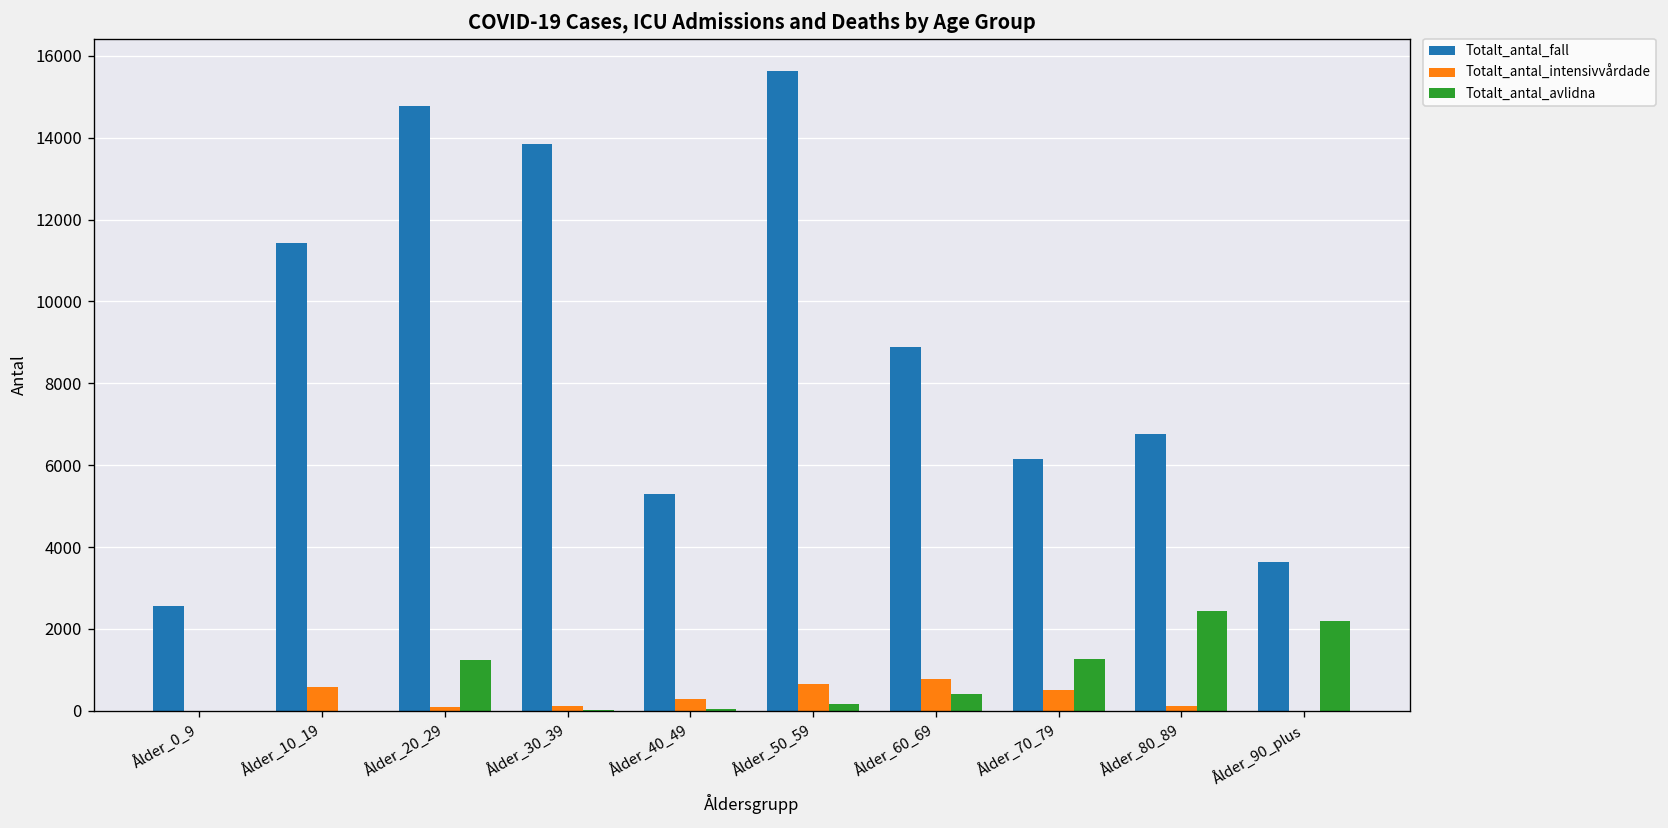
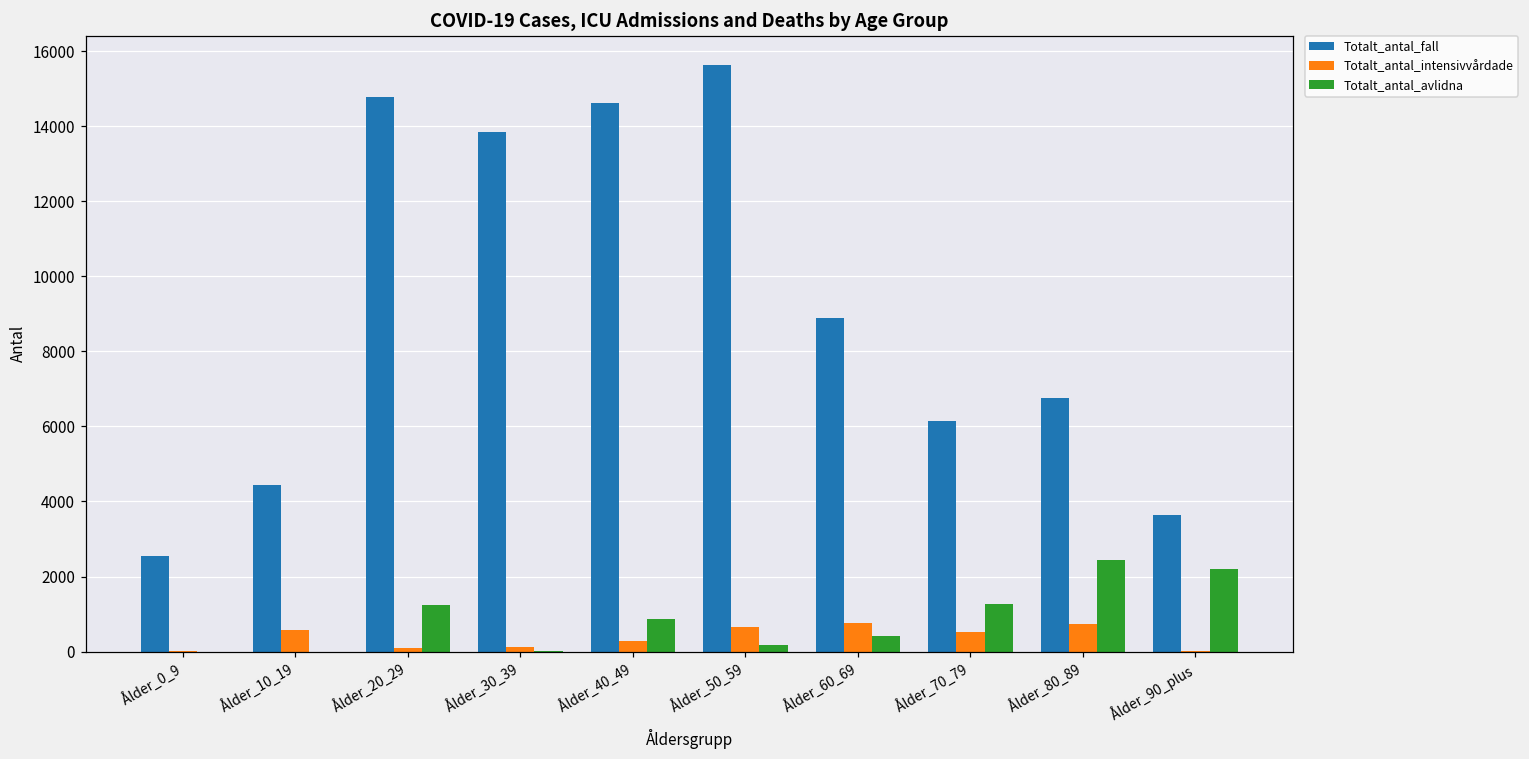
  {
    "Totalt_antal_fall": {
      "Ålder_0_9": 2600,
-     "Ålder_10_19": 11400,
+     "Ålder_10_19": 4400,
      "Ålder_20_29": 14800,
      "Ålder_30_39": 13800,
-     "Ålder_40_49": 5300,
+     "Ålder_40_49": 14600,
      "Ålder_50_59": 15600,
      "Ålder_60_69": 8900,
      "Ålder_70_79": 6200,
      "Ålder_80_89": 6800,
      "Ålder_90_plus": 3600
    },
    "Totalt_antal_intensivvårdade": {
      "Ålder_10_19": 600,
      "Ålder_20_29": 100,
      "Ålder_30_39": 100,
      "Ålder_40_49": 300,
      "Ålder_50_59": 700,
      "Ålder_60_69": 800,
      "Ålder_70_79": 500,
-     "Ålder_80_89": 100
+     "Ålder_80_89": 700
    },
    "Totalt_antal_avlidna": {
      "Ålder_10_19": 0,
      "Ålder_20_29": 1200,
-     "Ålder_40_49": 0,
+     "Ålder_40_49": 900,
      "Ålder_50_59": 200,
      "Ålder_60_69": 400,
      "Ålder_70_79": 1300,
      "Ålder_80_89": 2400,
      "Ålder_90_plus": 2200
    }
  }
